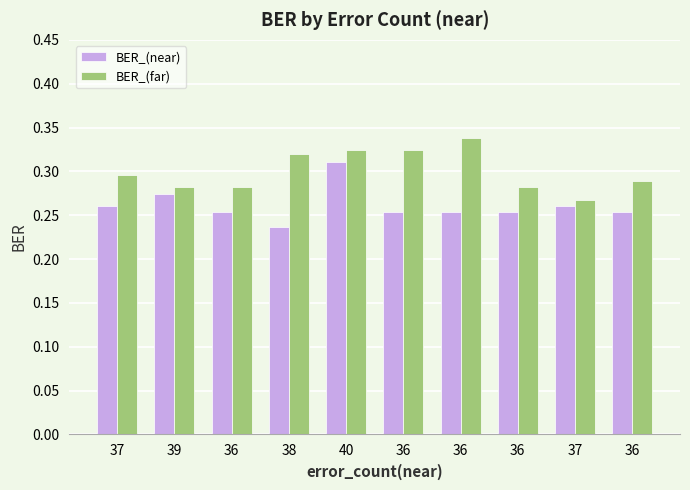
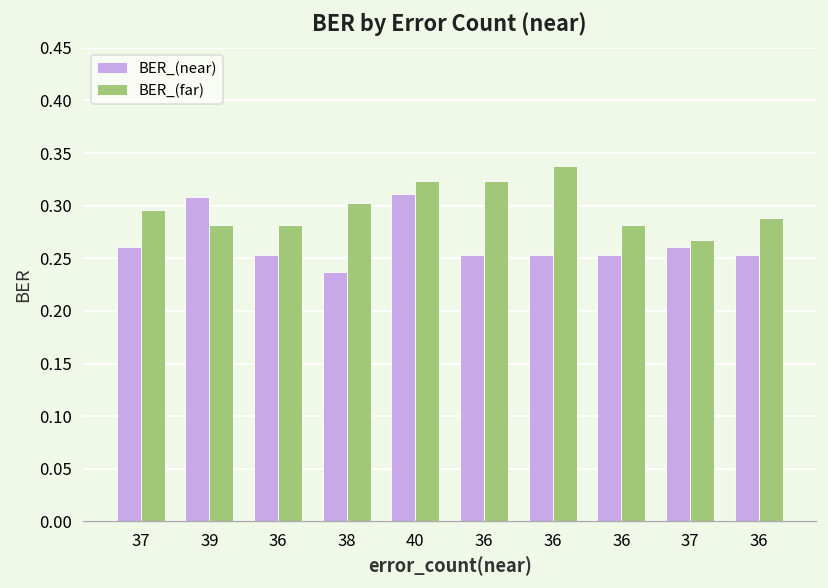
  {
    "BER_(near)": {
-     "39": 0.27,
+     "39": 0.31,
      "38": 0.24,
      "40": 0.31
    },
    "BER_(far)": {
      "39": 0.28,
-     "38": 0.32,
+     "38": 0.30,
      "40": 0.32
    }
  }
